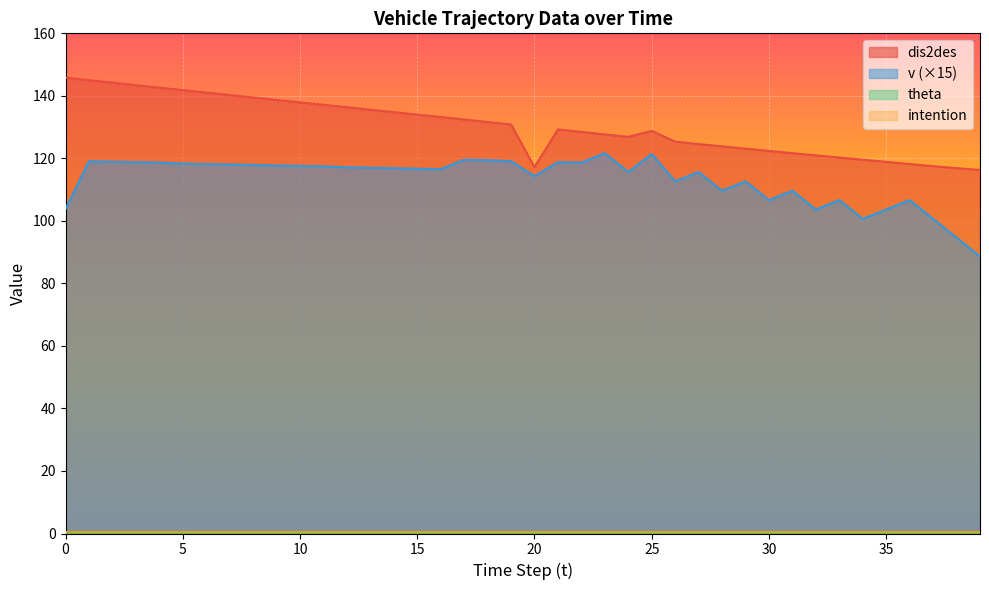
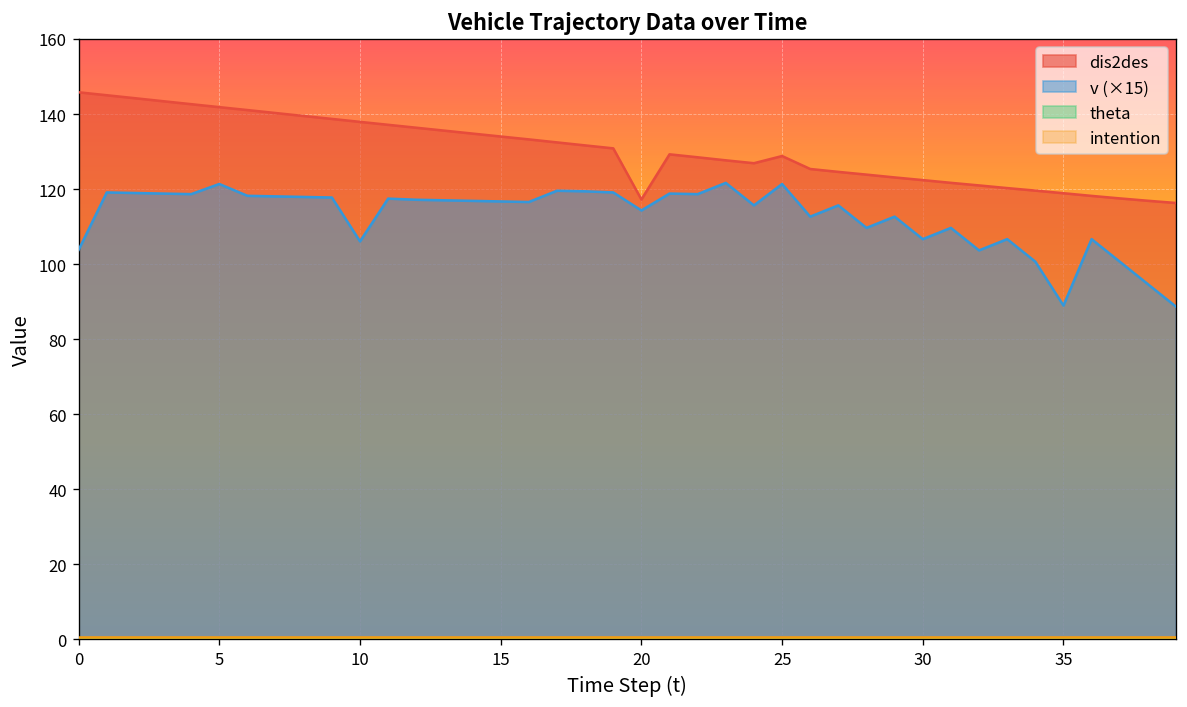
  {
    "dis2des": {
      "0": 146,
      "5": 142,
      "10": 138,
      "15": 134,
      "20": 117,
      "25": 129,
      "30": 122,
      "35": 119
    },
    "v (×15)": {
      "0": 104,
-     "5": 118,
-     "10": 118,
+     "5": 121,
+     "10": 106,
      "15": 117,
      "20": 114,
      "25": 121,
      "30": 107,
-     "35": 104
+     "35": 89
    }
  }
